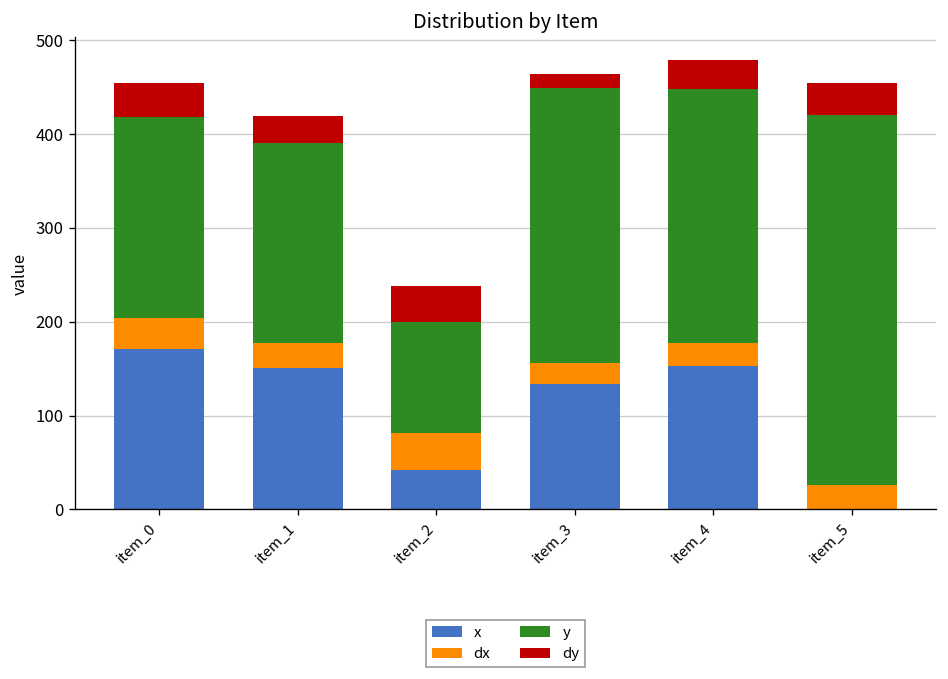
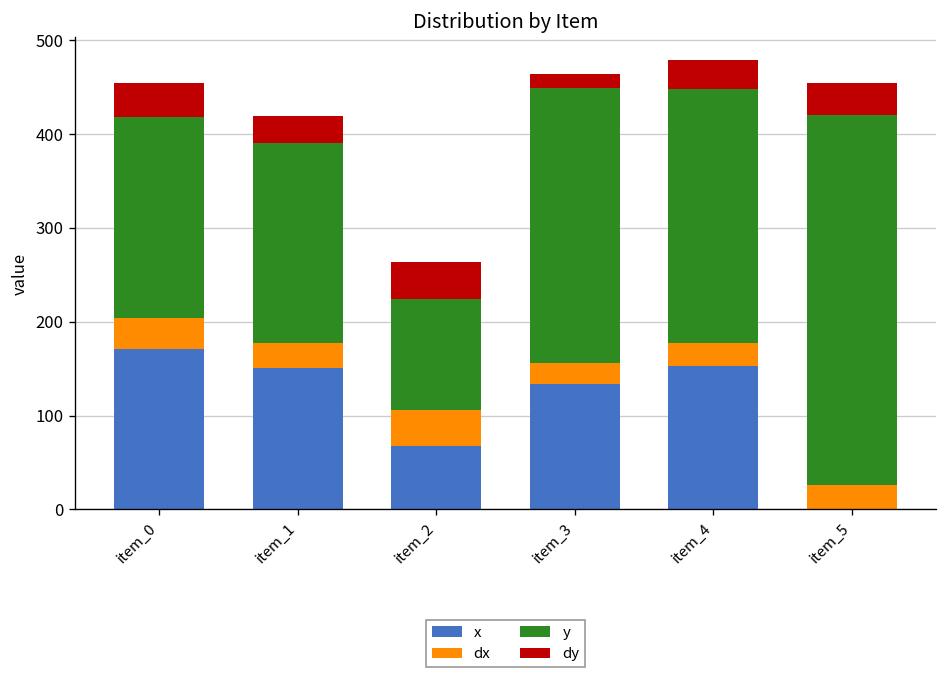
  {
    "x": {
      "item_0": 170,
      "item_1": 150,
-     "item_2": 40,
+     "item_2": 70,
      "item_3": 130,
      "item_4": 150
    },
    "dx": {
      "item_0": 30,
      "item_1": 30,
      "item_2": 40,
      "item_3": 20,
      "item_4": 30,
      "item_5": 30
    },
    "y": {
      "item_0": 210,
      "item_1": 210,
      "item_2": 120,
      "item_3": 290,
      "item_4": 270,
      "item_5": 390
    },
    "dy": {
      "item_0": 40,
      "item_1": 30,
      "item_2": 40,
      "item_3": 20,
      "item_4": 30,
      "item_5": 30
    }
  }
